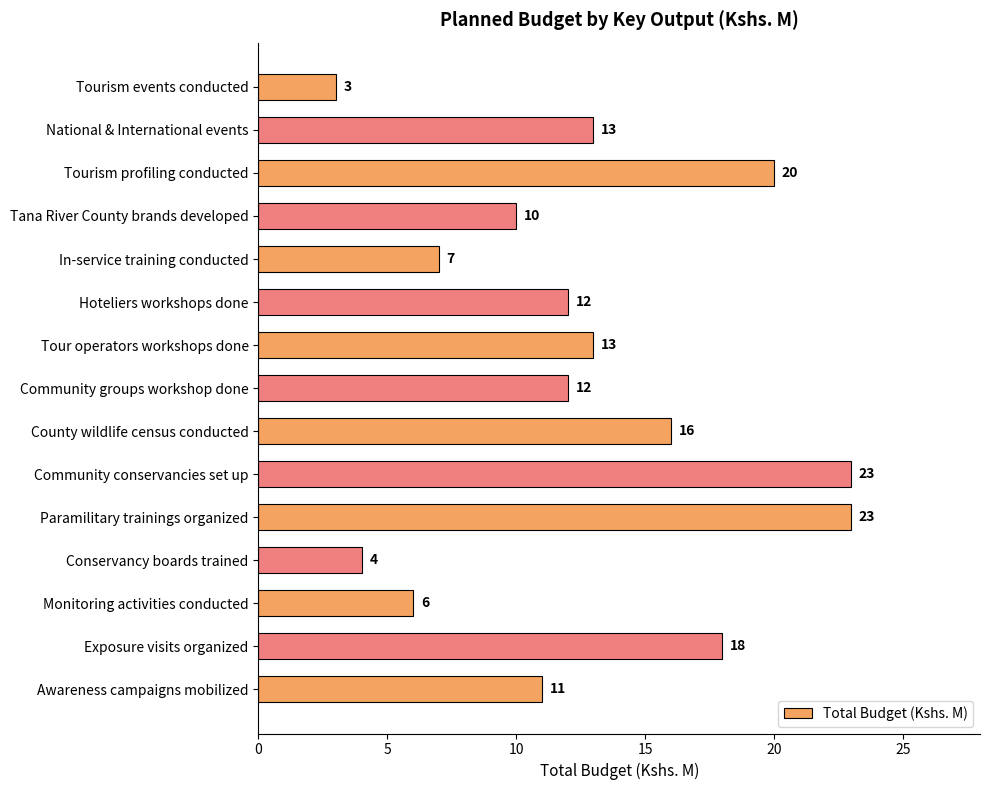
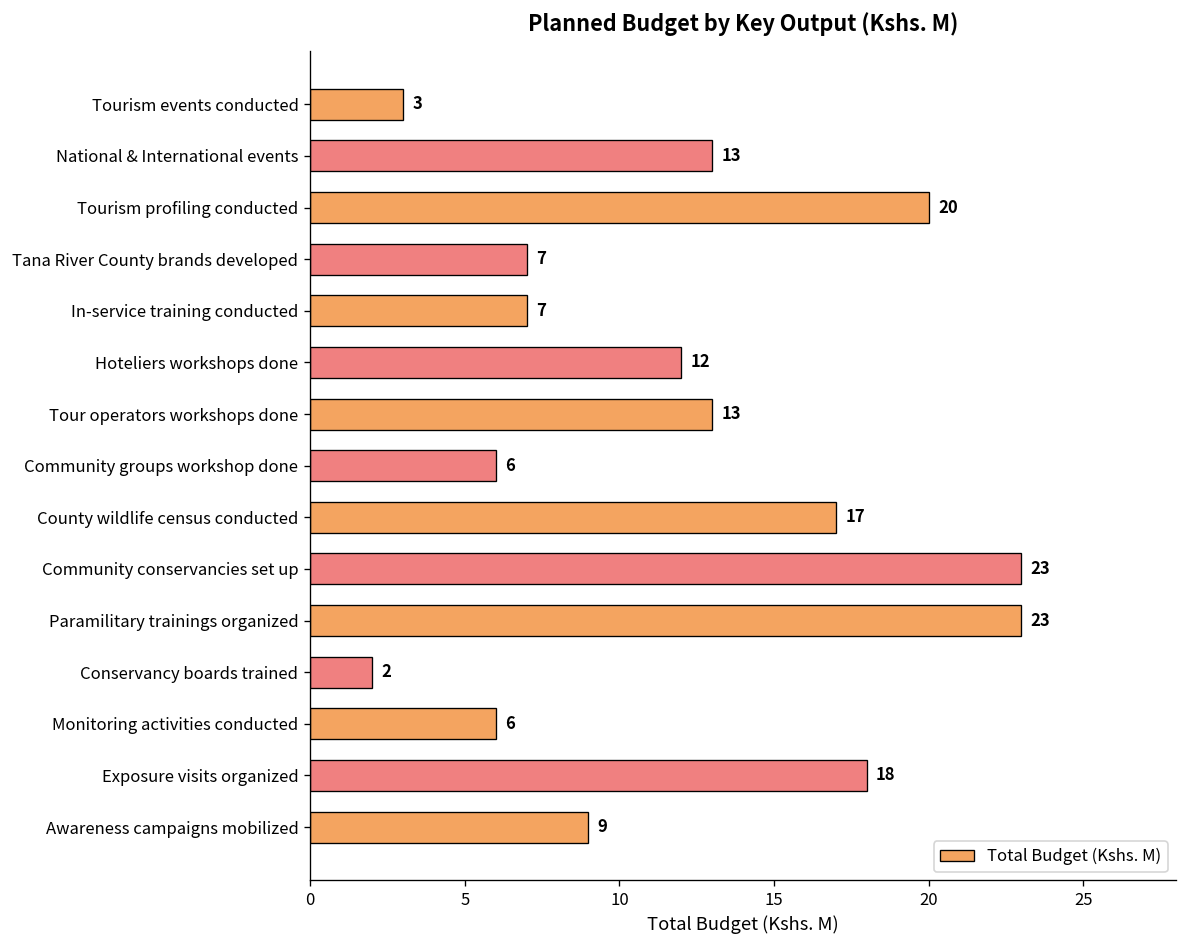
  {
    "Tourism events conducted": 3,
    "National & International events": 13,
    "Tourism profiling conducted": 20,
-   "Tana River County brands developed": 10,
+   "Tana River County brands developed": 7,
    "In-service training conducted": 7,
    "Hoteliers workshops done": 12,
    "Tour operators workshops done": 13,
-   "Community groups workshop done": 12,
-   "County wildlife census conducted": 16,
+   "Community groups workshop done": 6,
+   "County wildlife census conducted": 17,
    "Community conservancies set up": 23,
    "Paramilitary trainings organized": 23,
-   "Conservancy boards trained": 4,
+   "Conservancy boards trained": 2,
    "Monitoring activities conducted": 6,
    "Exposure visits organized": 18,
-   "Awareness campaigns mobilized": 11
+   "Awareness campaigns mobilized": 9
  }
